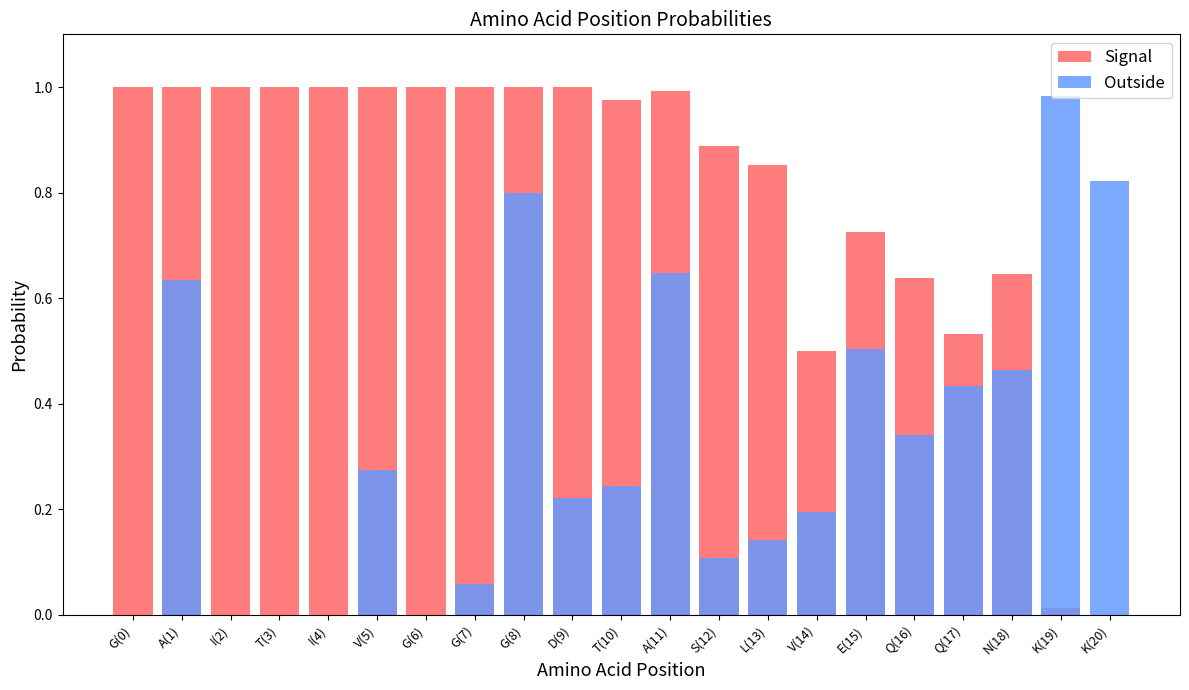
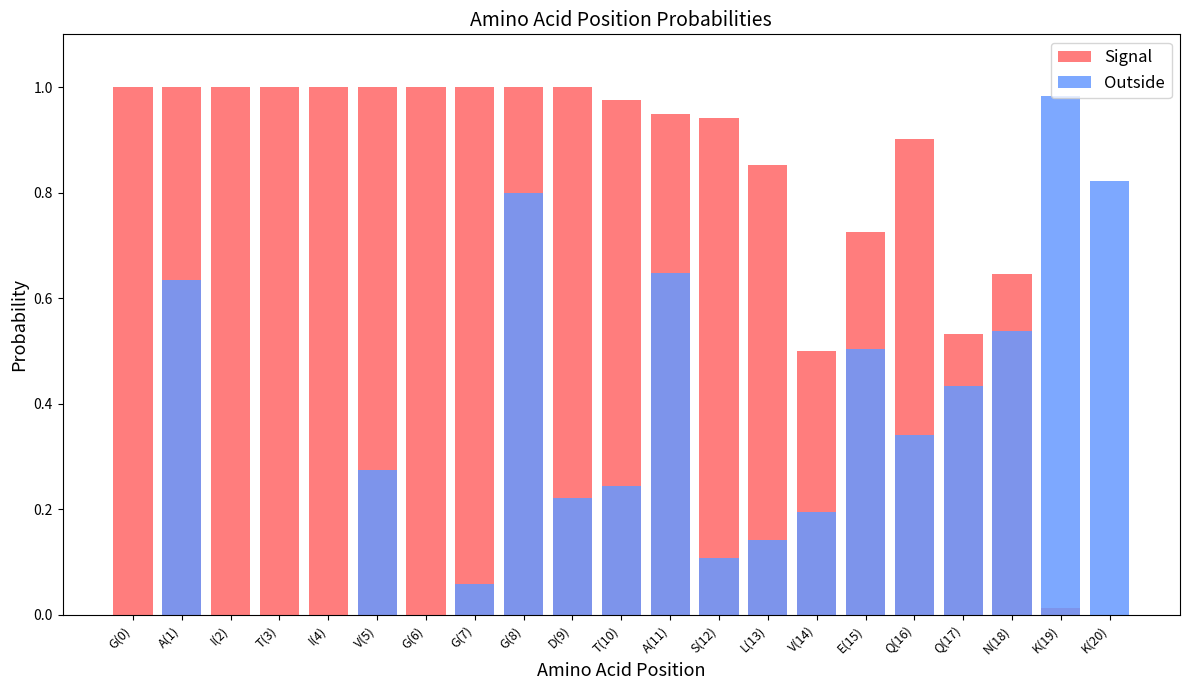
  {
    "Signal": {
      "G(0)": 1.00,
      "A(1)": 1.00,
      "I(2)": 1.00,
      "T(3)": 1.00,
      "I(4)": 1.00,
      "V(5)": 1.00,
      "G(6)": 1.00,
      "G(7)": 1.00,
      "G(8)": 1.00,
      "D(9)": 1.00,
      "T(10)": 0.98,
-     "A(11)": 0.99,
-     "S(12)": 0.89,
+     "A(11)": 0.95,
+     "S(12)": 0.94,
      "L(13)": 0.85,
      "V(14)": 0.50,
      "E(15)": 0.73,
-     "Q(16)": 0.64,
+     "Q(16)": 0.90,
      "Q(17)": 0.53,
      "N(18)": 0.65,
      "K(20)": 0.00
    },
    "Outside": {
-     "N(18)": 0.46,
+     "N(18)": 0.54,
      "K(20)": 0.82
    }
  }
